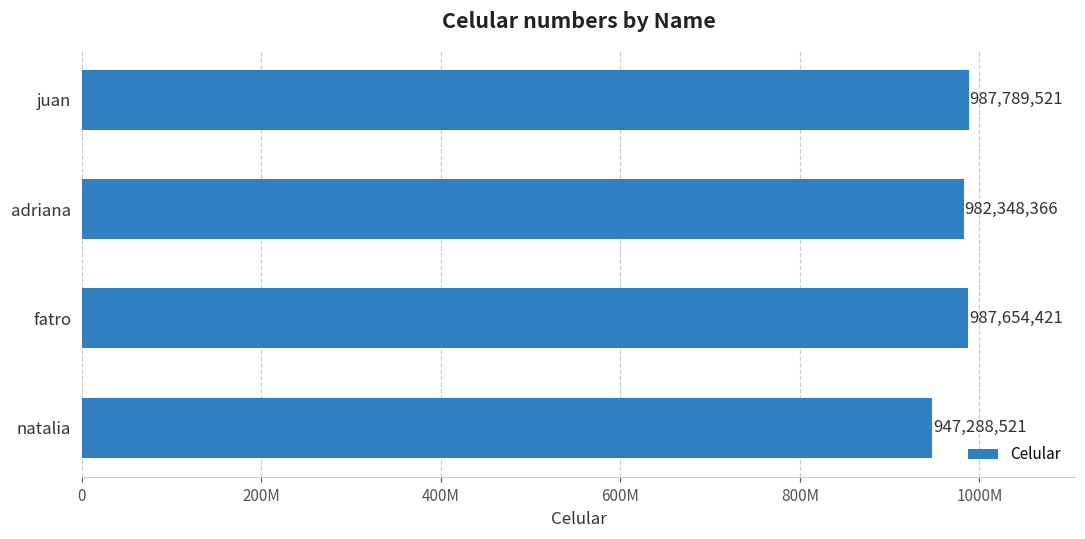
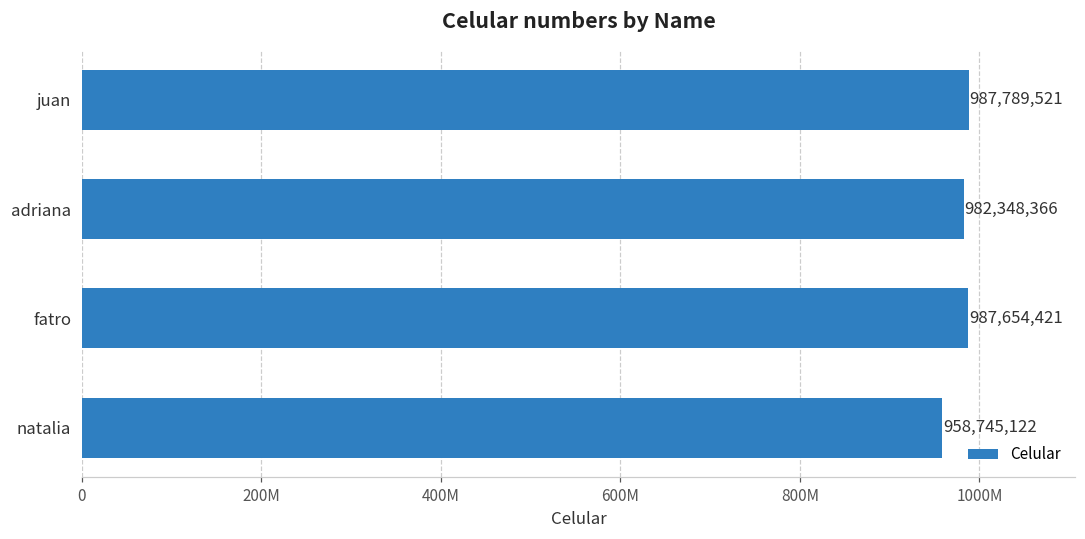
  {
    "juan": "987,789,521",
    "adriana": "982,348,366",
    "fatro": "987,654,421",
-   "natalia": "947,288,521"
+   "natalia": "958,745,122"
  }
